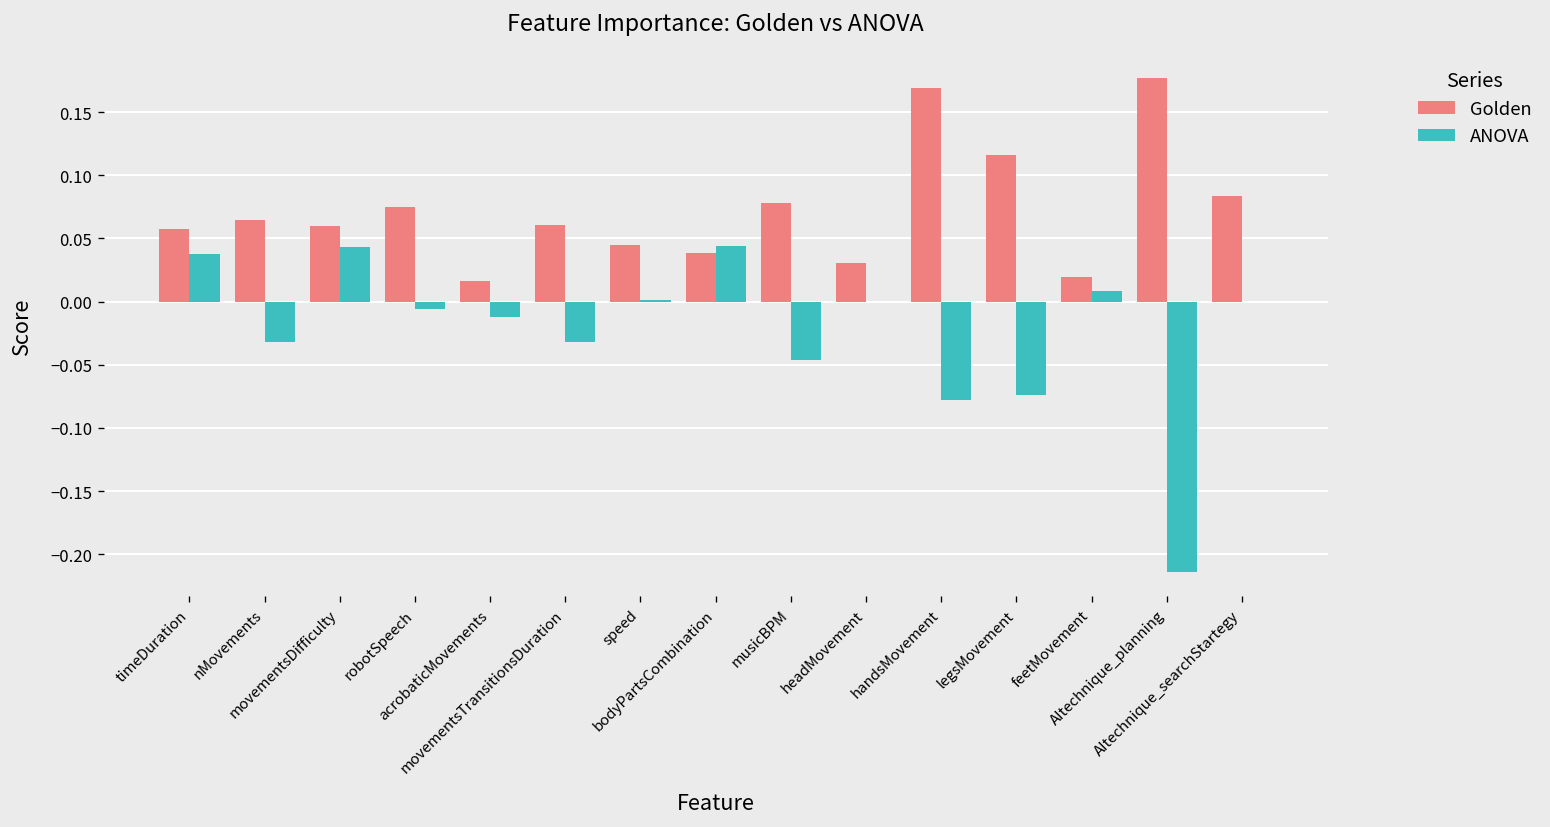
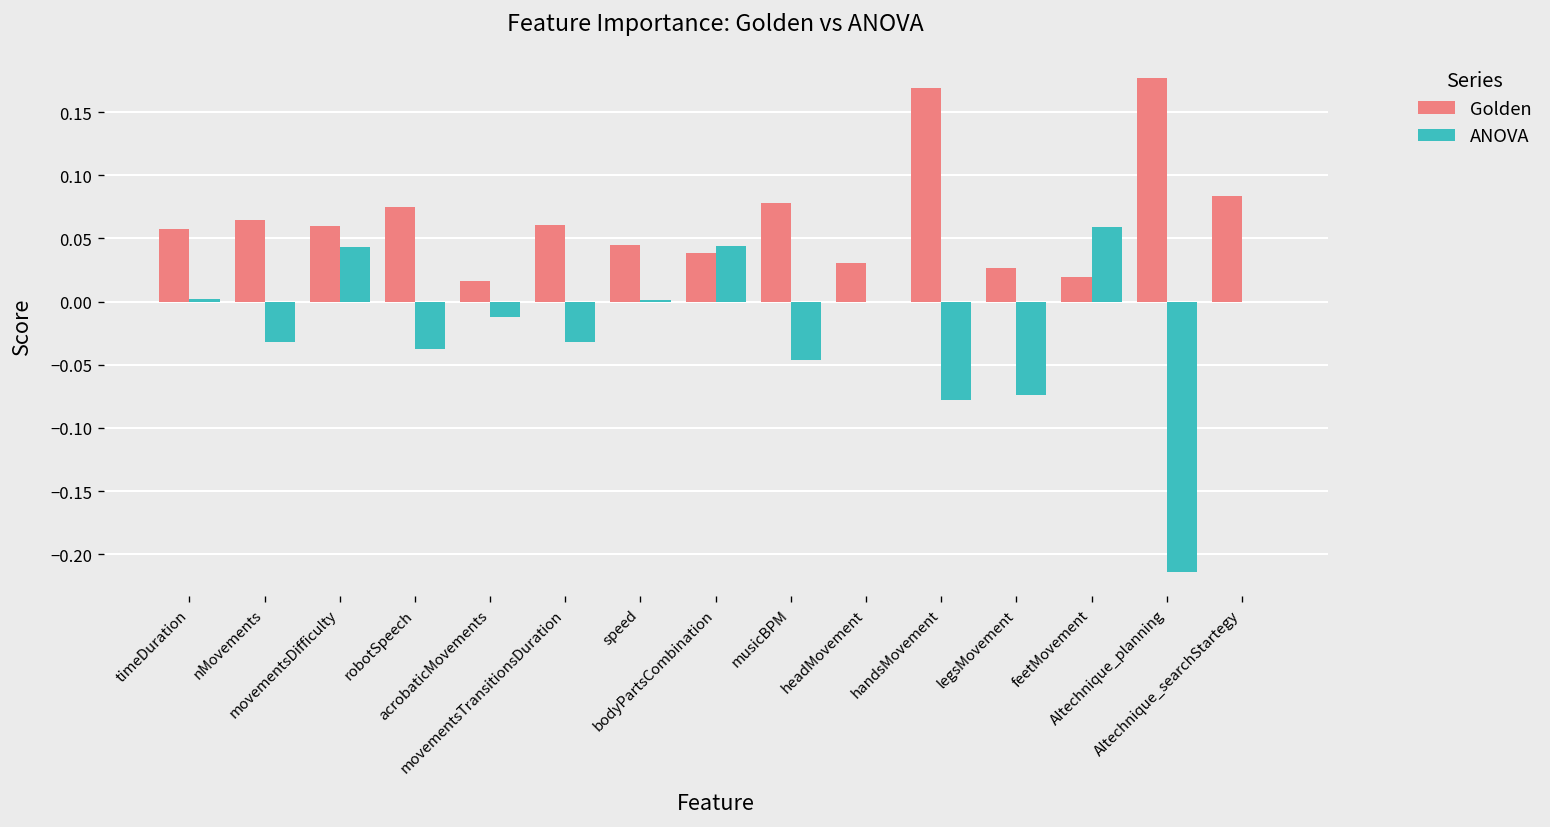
  {
    "Golden": {
      "timeDuration": 0.058,
      "nMovements": 0.065,
      "movementsDifficulty": 0.060,
      "robotSpeech": 0.075,
      "acrobaticMovements": 0.016,
      "movementsTransitionsDuration": 0.061,
      "speed": 0.045,
      "bodyPartsCombination": 0.038,
      "musicBPM": 0.078,
      "headMovement": 0.031,
      "handsMovement": 0.169,
-     "legsMovement": 0.116,
+     "legsMovement": 0.027,
      "feetMovement": 0.019,
      "AItechnique_planning": 0.177,
      "AItechnique_searchStartegy": 0.084
    },
    "ANOVA": {
-     "timeDuration": 0.037,
+     "timeDuration": 0.002,
      "nMovements": -0.032,
      "movementsDifficulty": 0.044,
-     "robotSpeech": -0.006,
+     "robotSpeech": -0.038,
      "acrobaticMovements": -0.012,
      "movementsTransitionsDuration": -0.032,
      "bodyPartsCombination": 0.044,
      "musicBPM": -0.046,
      "headMovement": 0.000,
      "handsMovement": -0.078,
      "legsMovement": -0.074,
-     "feetMovement": 0.009,
+     "feetMovement": 0.059,
      "AItechnique_planning": -0.214,
      "AItechnique_searchStartegy": 0.000
    }
  }
